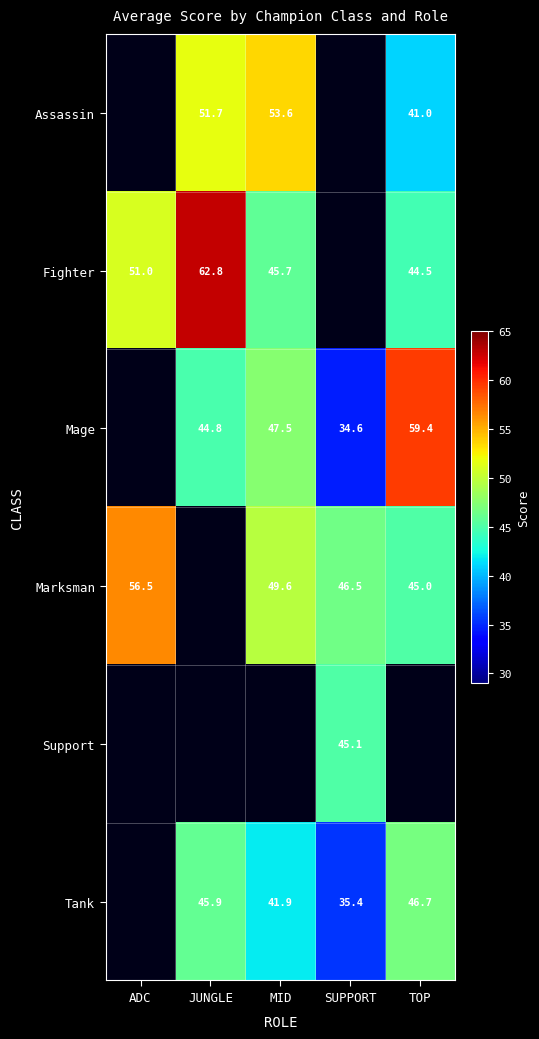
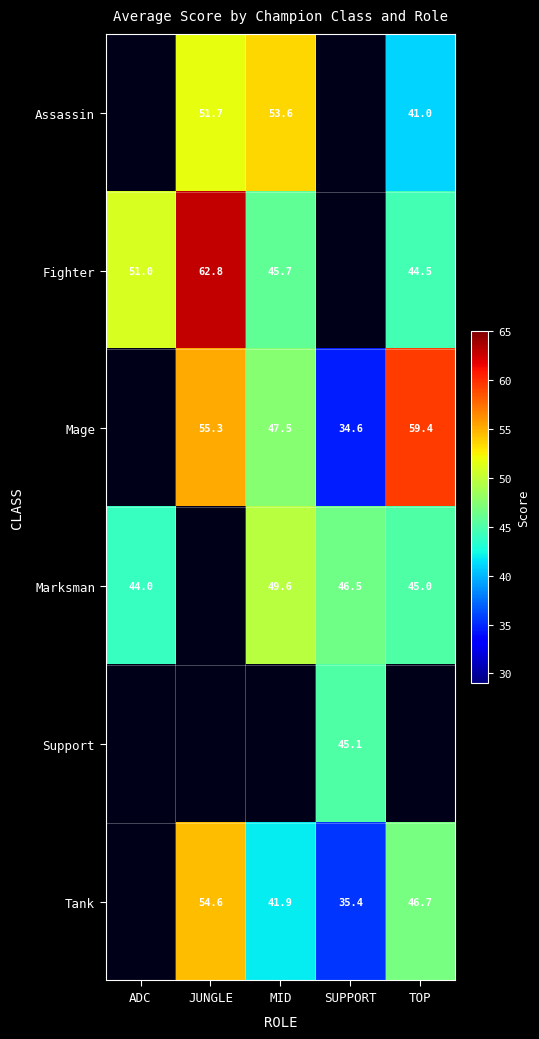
  {
    "Assassin": {
      "JUNGLE": 51.7,
      "MID": 53.6,
      "TOP": 41.0
    },
    "Fighter": {
      "ADC": 51.0,
      "JUNGLE": 62.8,
      "MID": 45.7,
      "TOP": 44.5
    },
    "Mage": {
-     "JUNGLE": 44.8,
+     "JUNGLE": 55.3,
      "MID": 47.5,
      "SUPPORT": 34.6,
      "TOP": 59.4
    },
    "Marksman": {
-     "ADC": 56.5,
+     "ADC": 44.0,
      "MID": 49.6,
      "SUPPORT": 46.5,
      "TOP": 45.0
    },
    "Support": {
      "SUPPORT": 45.1
    },
    "Tank": {
-     "JUNGLE": 45.9,
+     "JUNGLE": 54.6,
      "MID": 41.9,
      "SUPPORT": 35.4,
      "TOP": 46.7
    }
  }
